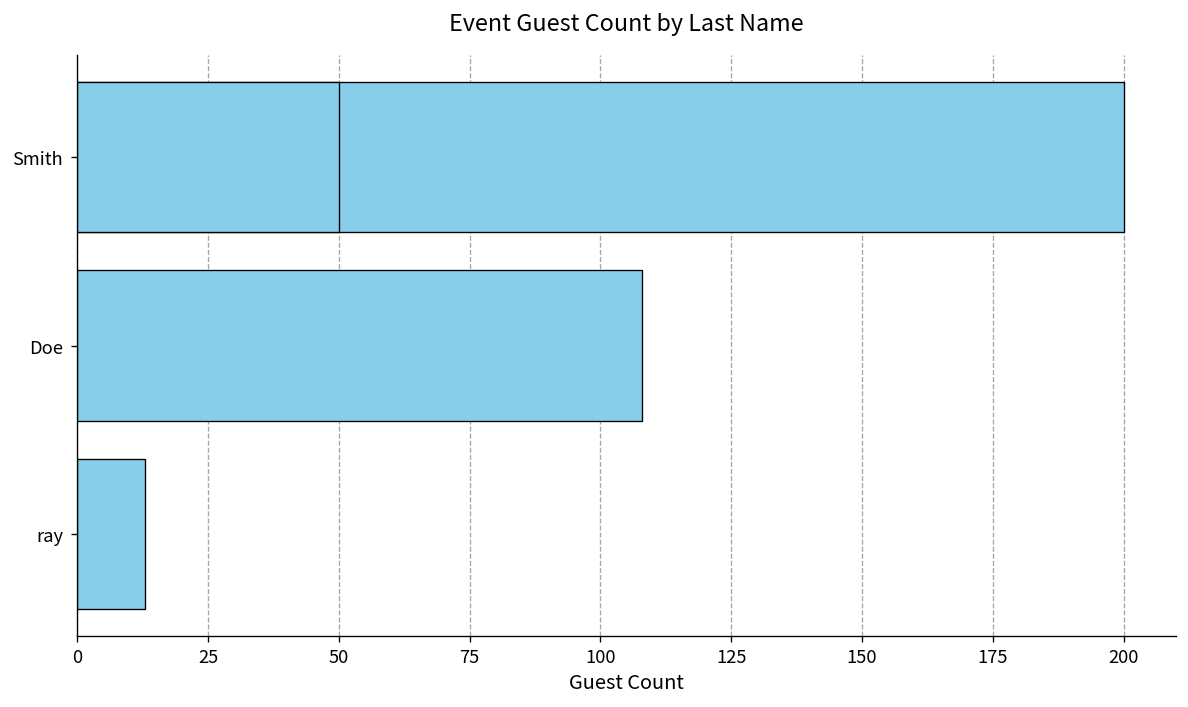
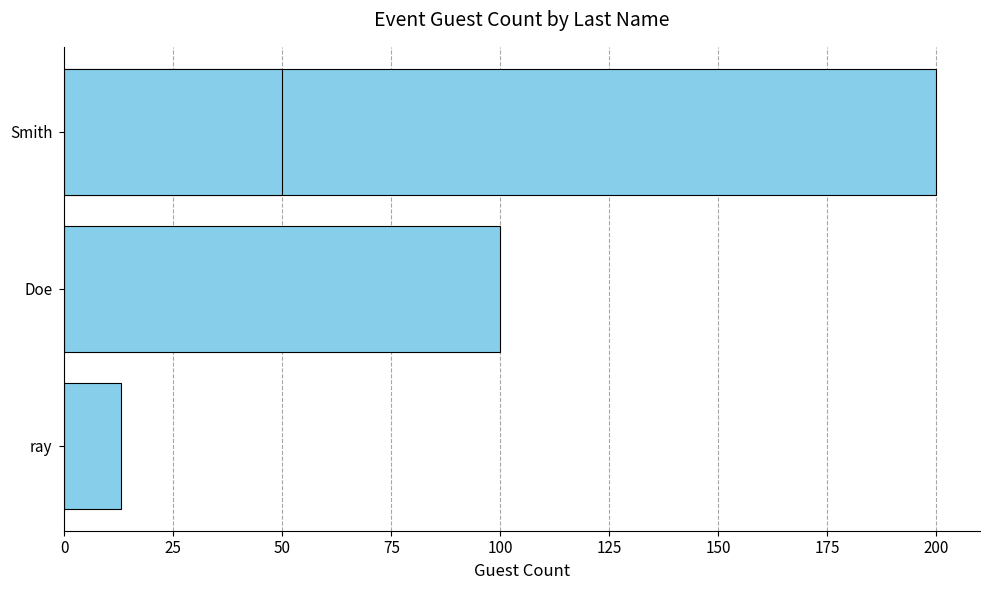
  {
-   "Doe": 108,
+   "Doe": 100,
    "ray": 13
  }
